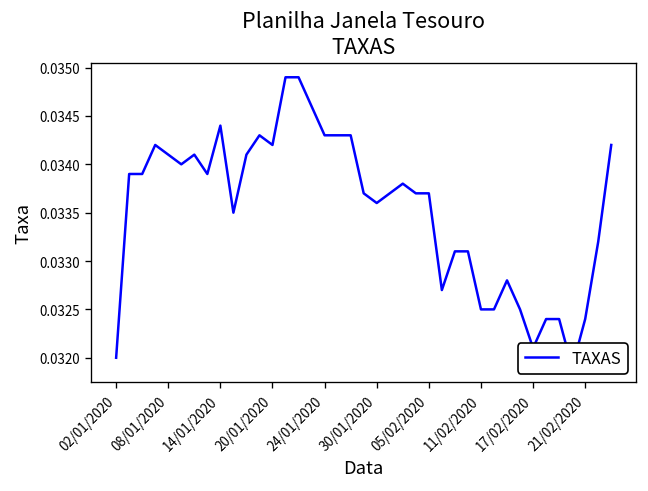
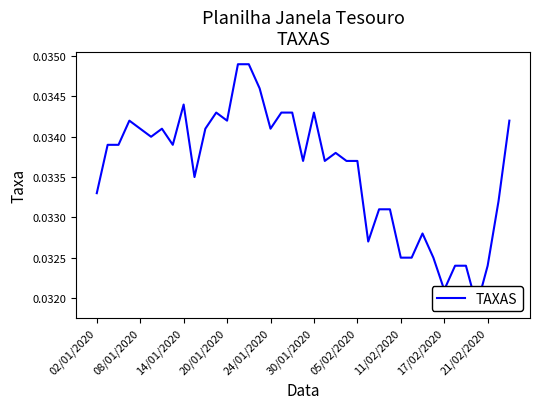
  {
-   "02/01/2020": 0.0320,
+   "02/01/2020": 0.0333,
    "08/01/2020": 0.0341,
    "14/01/2020": 0.0344,
    "20/01/2020": 0.0342,
-   "24/01/2020": 0.0343,
-   "30/01/2020": 0.0336,
+   "24/01/2020": 0.0341,
+   "30/01/2020": 0.0343,
    "05/02/2020": 0.0337,
    "11/02/2020": 0.0325,
    "21/02/2020": 0.0324
  }
